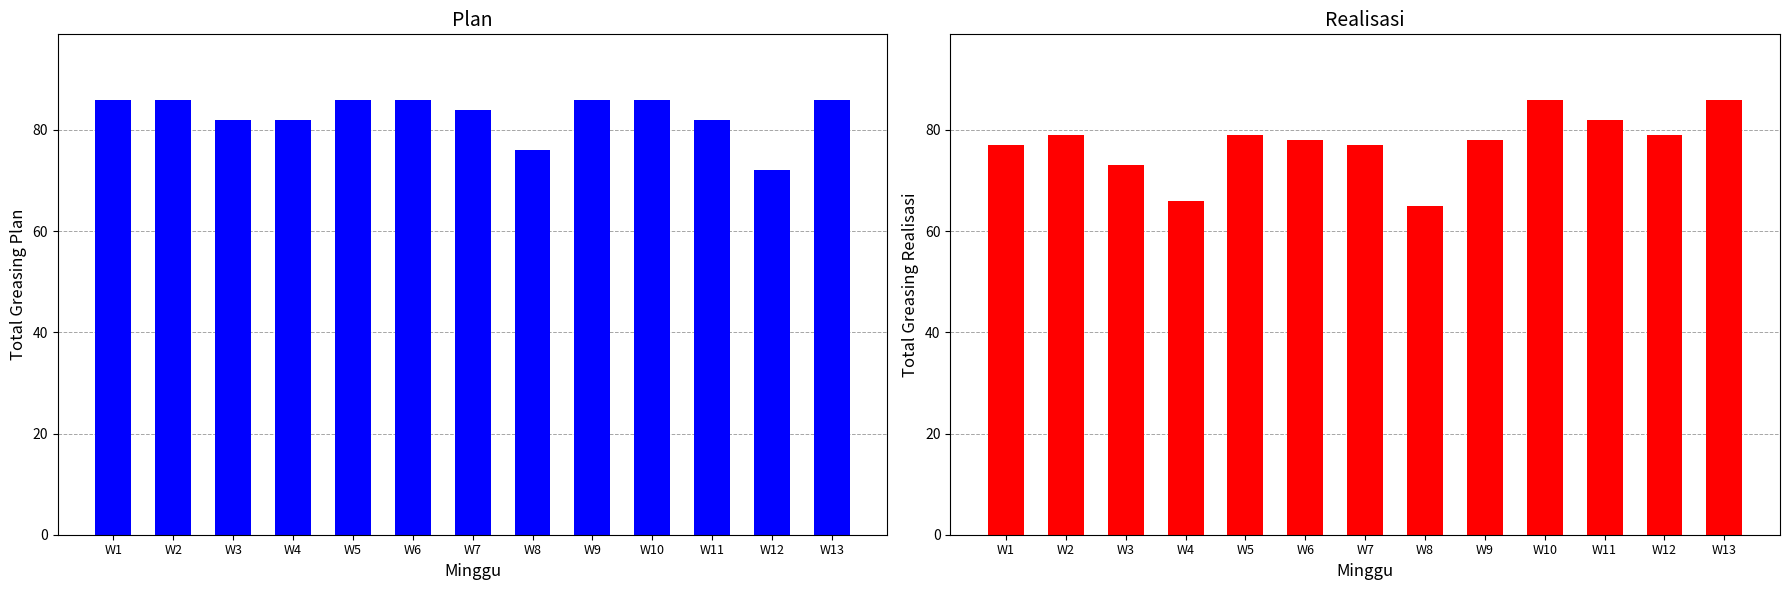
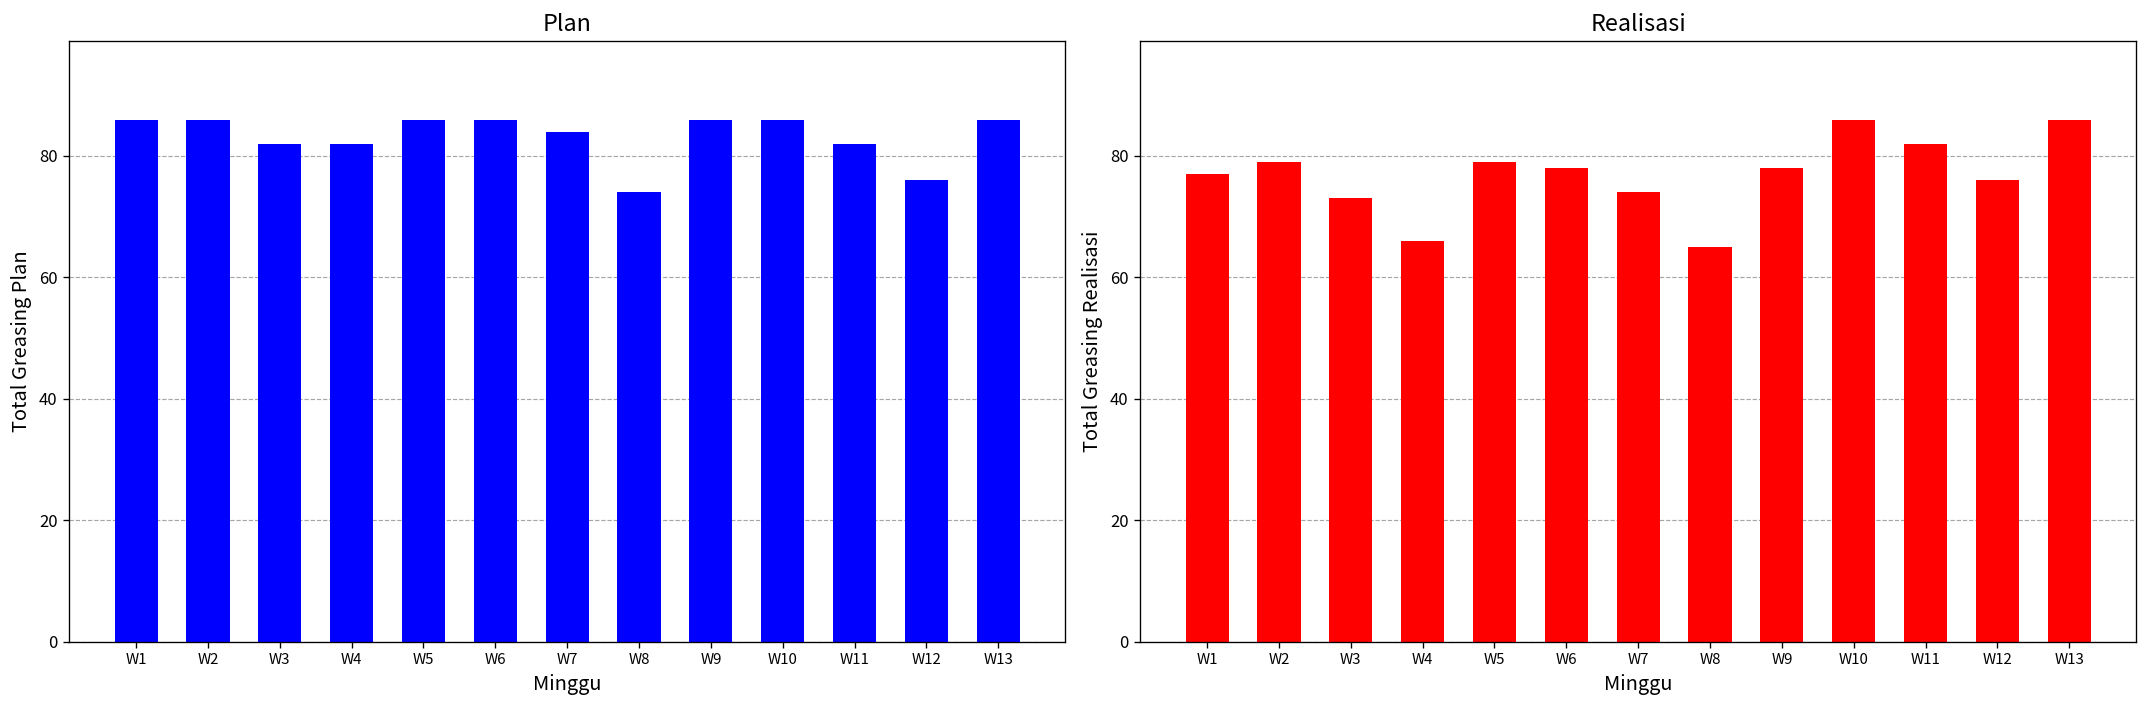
  {
    "Plan": {
      "W1": 86,
      "W2": 86,
      "W3": 82,
      "W4": 82,
      "W5": 86,
      "W6": 86,
      "W7": 84,
-     "W8": 76,
+     "W8": 74,
      "W9": 86,
      "W10": 86,
      "W11": 82,
-     "W12": 72,
+     "W12": 76,
      "W13": 86
    },
    "Realisasi": {
      "W1": 77,
      "W2": 79,
      "W3": 73,
      "W4": 66,
      "W5": 79,
      "W6": 78,
-     "W7": 77,
+     "W7": 74,
      "W8": 65,
      "W9": 78,
      "W10": 86,
      "W11": 82,
-     "W12": 79,
+     "W12": 76,
      "W13": 86
    }
  }
